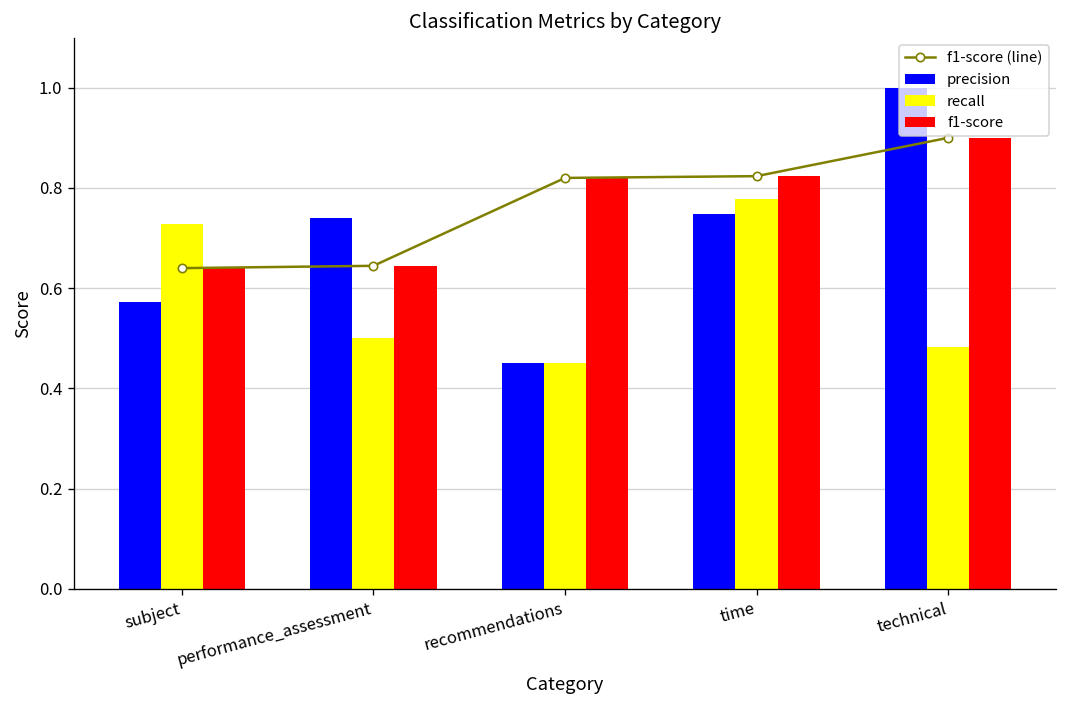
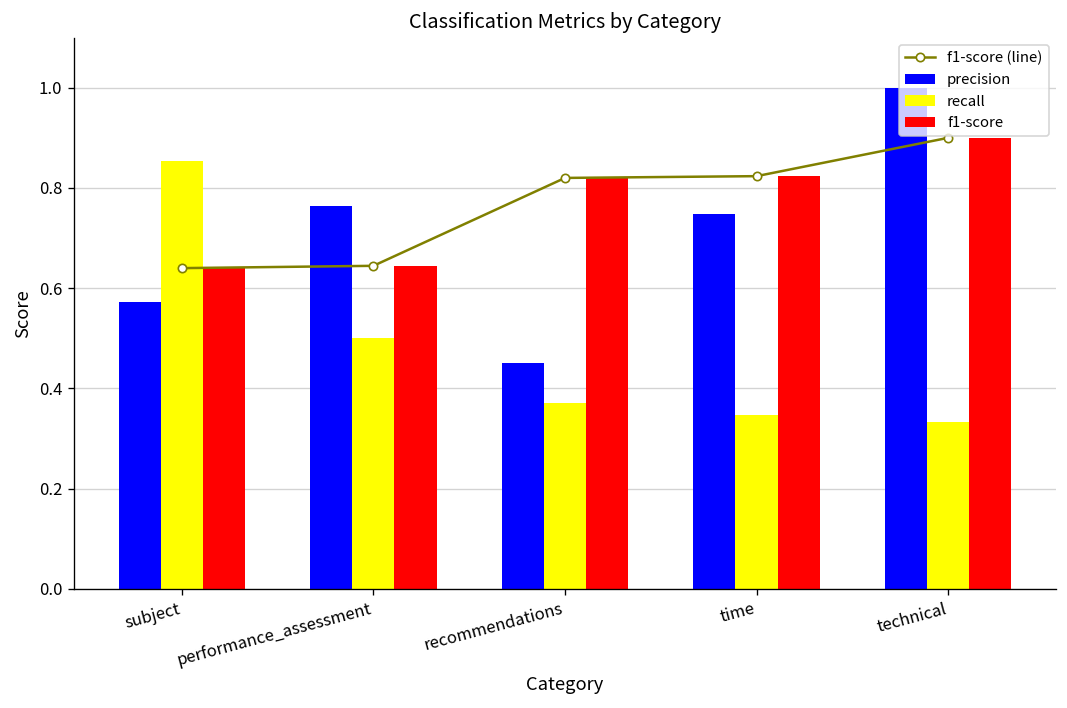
  {
    "precision": {
      "subject": 0.57,
-     "performance_assessment": 0.74,
+     "performance_assessment": 0.76,
      "recommendations": 0.45,
      "time": 0.75
    },
    "f1-score (line)": {
      "subject": 0.64,
      "performance_assessment": 0.64,
      "recommendations": 0.82,
      "time": 0.82
    },
    "recall": {
-     "subject": 0.73,
+     "subject": 0.85,
      "performance_assessment": 0.50,
-     "recommendations": 0.45,
-     "time": 0.78,
-     "technical": 0.48
+     "recommendations": 0.37,
+     "time": 0.35,
+     "technical": 0.33
    },
    "f1-score": {
      "subject": 0.64,
      "performance_assessment": 0.64,
      "recommendations": 0.82,
      "time": 0.82
    }
  }
